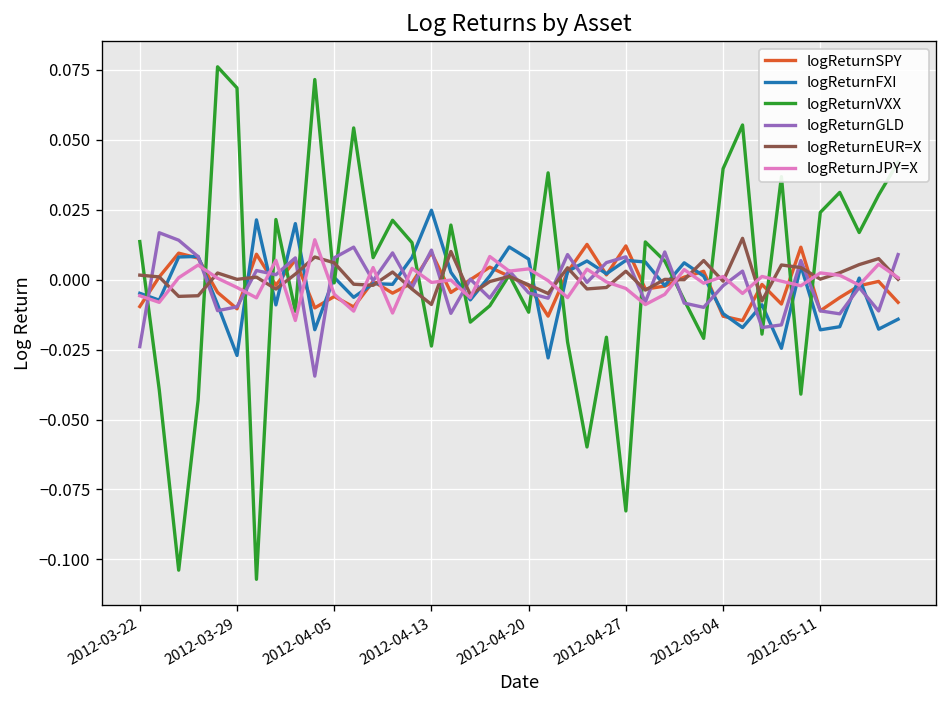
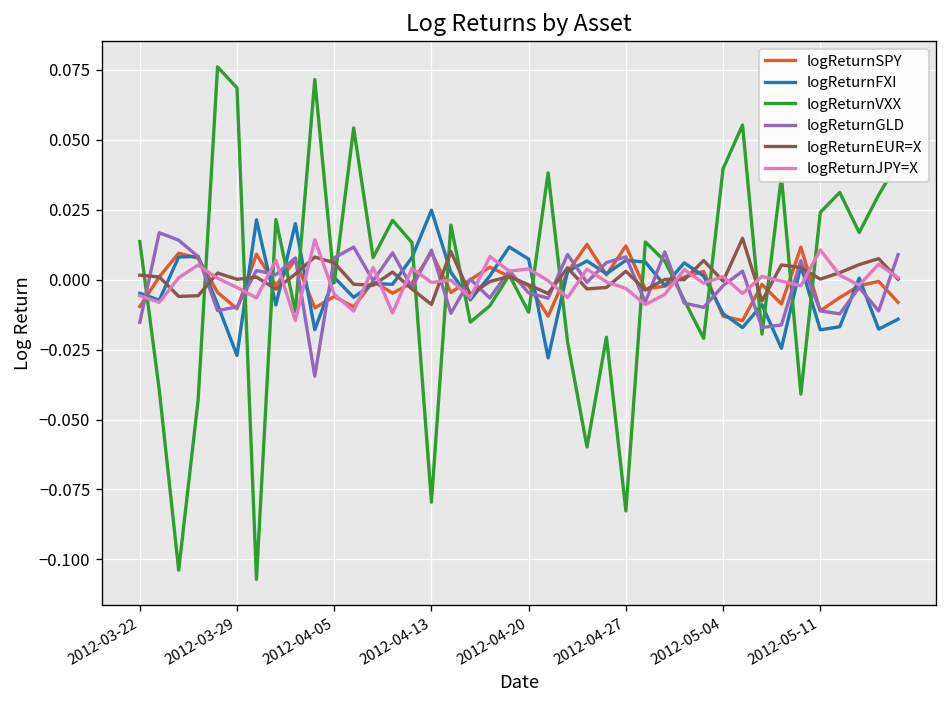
  {
    "logReturnSPY": {
      "2012-03-22": -0.010,
      "2012-04-27": 0.012
    },
    "logReturnFXI": {
      "2012-03-29": -0.027,
      "2012-04-05": 0.001,
      "2012-04-13": 0.025,
      "2012-04-20": 0.007,
      "2012-04-27": 0.007,
      "2012-05-11": -0.018
    },
    "logReturnVXX": {
      "2012-03-22": 0.014,
      "2012-03-29": 0.069,
      "2012-04-05": -0.001,
-     "2012-04-13": -0.024,
+     "2012-04-13": -0.080,
      "2012-04-20": -0.012,
      "2012-04-27": -0.083,
      "2012-05-04": 0.040,
      "2012-05-11": 0.024
    },
    "logReturnGLD": {
-     "2012-03-22": -0.024,
+     "2012-03-22": -0.015,
      "2012-04-05": 0.008,
      "2012-04-20": -0.005,
      "2012-04-27": 0.008,
      "2012-05-04": -0.002
    },
    "logReturnEUR=X": {
      "2012-03-22": 0.002,
      "2012-03-29": 0.000,
      "2012-04-05": 0.006,
      "2012-04-13": -0.009,
      "2012-04-27": 0.003,
      "2012-05-04": -0.001,
      "2012-05-11": 0.000
    },
    "logReturnJPY=X": {
      "2012-03-29": -0.003,
      "2012-04-13": -0.001,
      "2012-04-20": 0.004,
      "2012-04-27": -0.003,
      "2012-05-04": 0.001,
-     "2012-05-11": 0.002
+     "2012-05-11": 0.011
    }
  }
